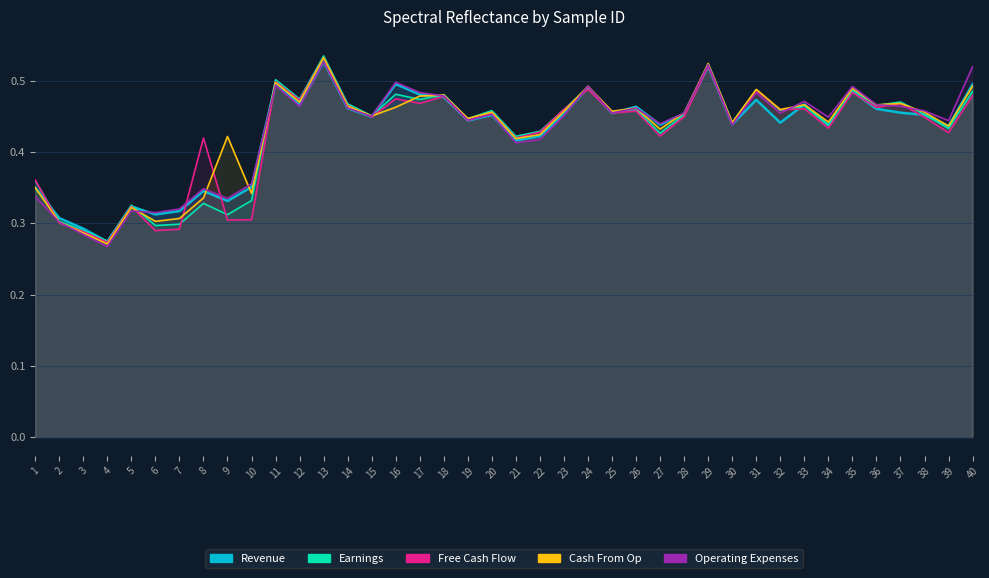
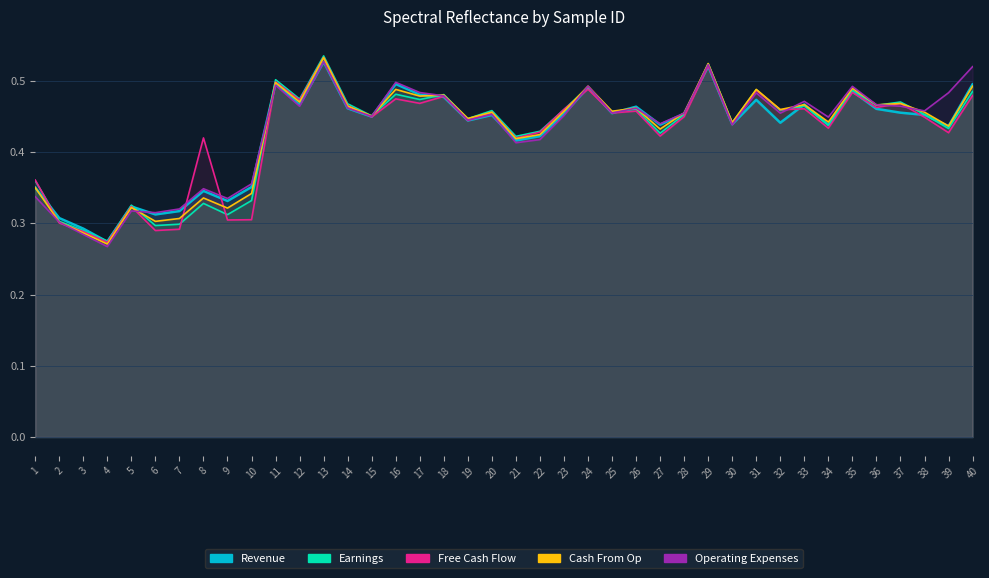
  {
    "Free Cash Flow": {
      "6": 0.29,
      "7": 0.29,
      "8": 0.42,
      "9": 0.30,
      "10": 0.31,
      "16": 0.47,
      "17": 0.47,
      "27": 0.42,
      "33": 0.46,
      "34": 0.43,
      "39": 0.43,
      "40": 0.48
    },
    "Cash From Op": {
      "6": 0.30,
      "7": 0.31,
      "8": 0.34,
-     "9": 0.42,
+     "9": 0.32,
      "10": 0.34,
-     "16": 0.46,
+     "16": 0.49,
      "27": 0.43,
      "34": 0.44
    },
    "Operating Expenses": {
      "1": 0.34,
      "4": 0.27,
      "5": 0.32,
      "10": 0.36,
      "22": 0.42,
      "31": 0.48,
      "32": 0.45,
      "33": 0.47,
      "34": 0.45,
      "37": 0.46,
-     "39": 0.44,
+     "39": 0.48,
      "40": 0.52
    }
  }
